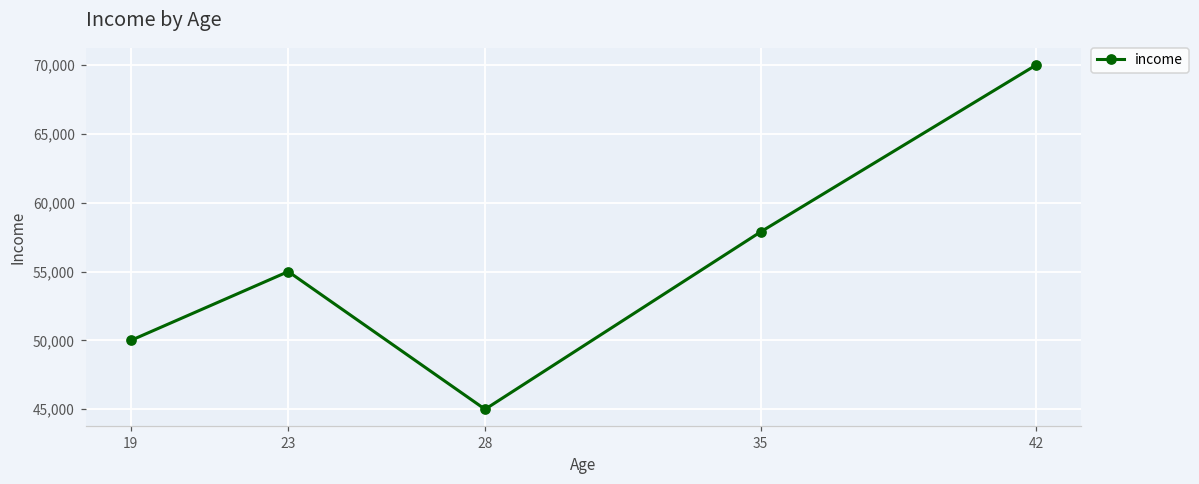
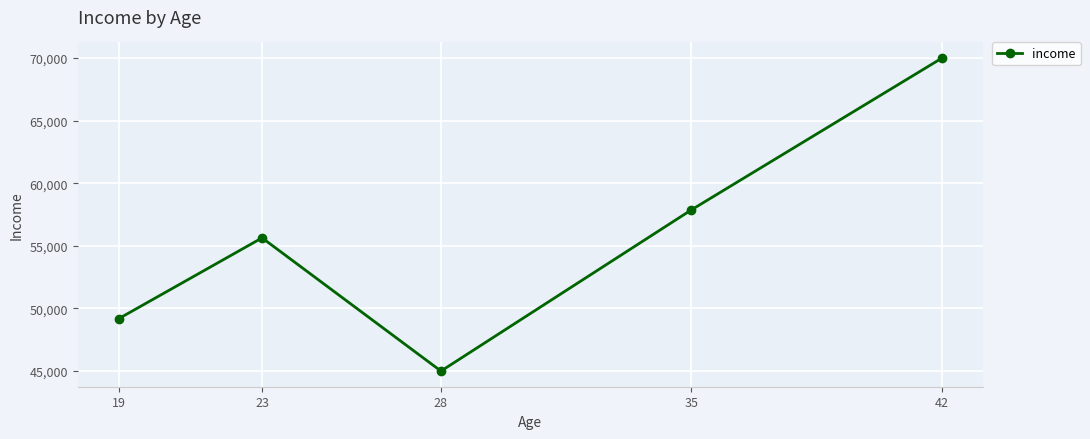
  {
-   "19": "50,000",
-   "23": "55,000",
+   "19": "49,200",
+   "23": "55,600",
    "28": "45,000",
    "35": "57,900",
    "42": "70,000"
  }
